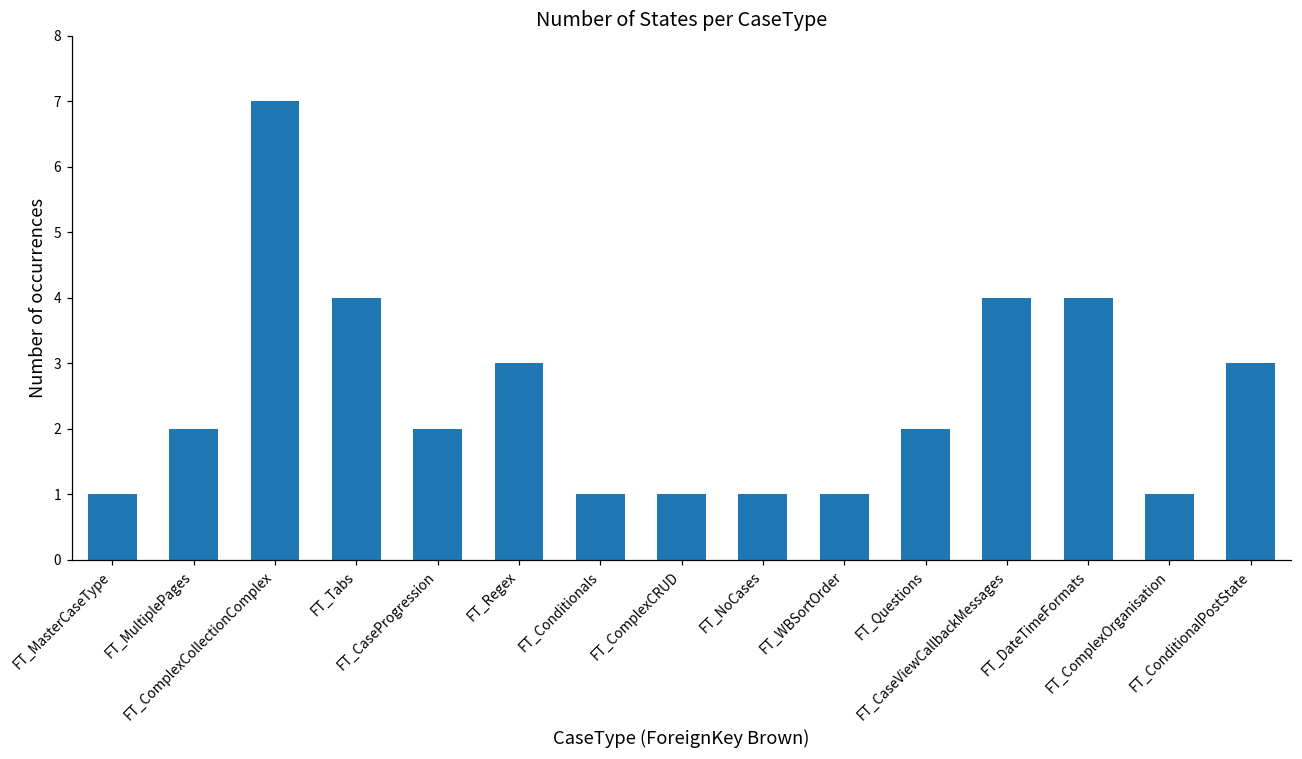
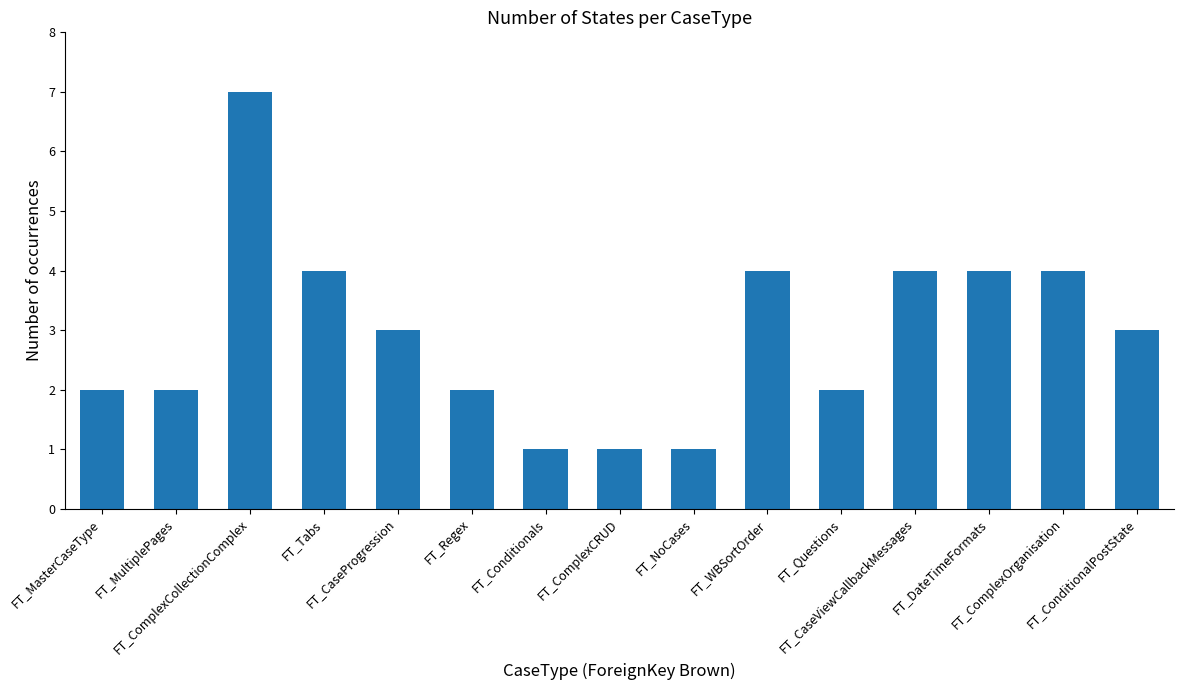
  {
-   "FT_MasterCaseType": 1,
+   "FT_MasterCaseType": 2,
    "FT_MultiplePages": 2,
    "FT_ComplexCollectionComplex": 7,
    "FT_Tabs": 4,
-   "FT_CaseProgression": 2,
-   "FT_Regex": 3,
+   "FT_CaseProgression": 3,
+   "FT_Regex": 2,
    "FT_Conditionals": 1,
    "FT_ComplexCRUD": 1,
    "FT_NoCases": 1,
-   "FT_WBSortOrder": 1,
+   "FT_WBSortOrder": 4,
    "FT_Questions": 2,
    "FT_CaseViewCallbackMessages": 4,
    "FT_DateTimeFormats": 4,
-   "FT_ComplexOrganisation": 1,
+   "FT_ComplexOrganisation": 4,
    "FT_ConditionalPostState": 3
  }
